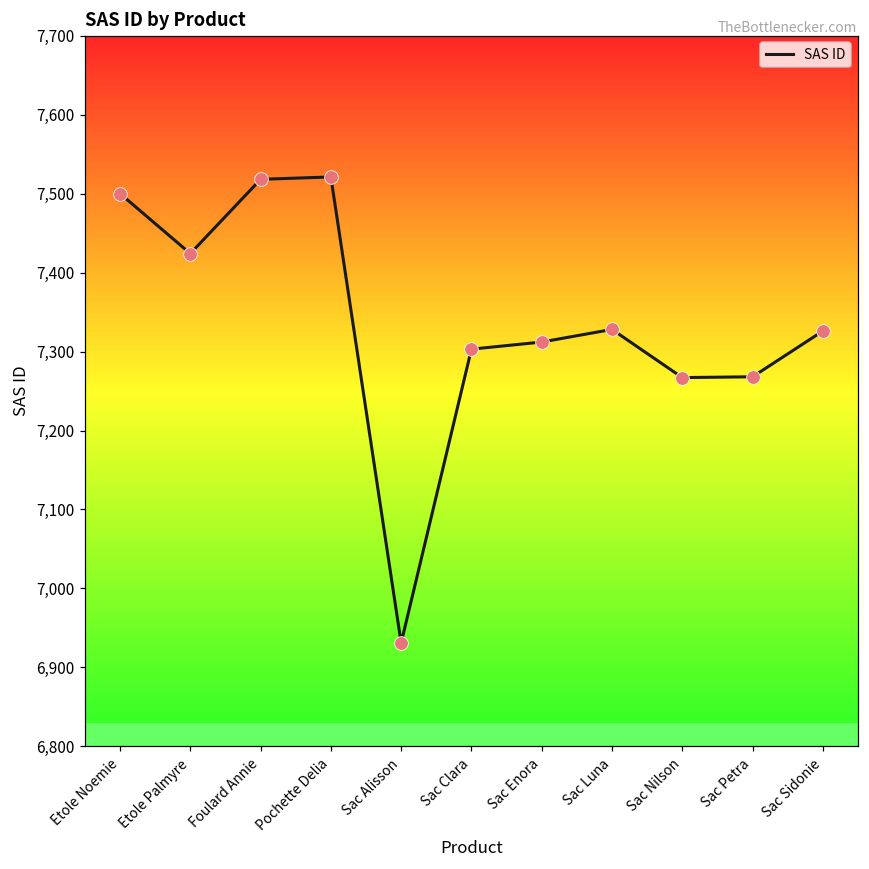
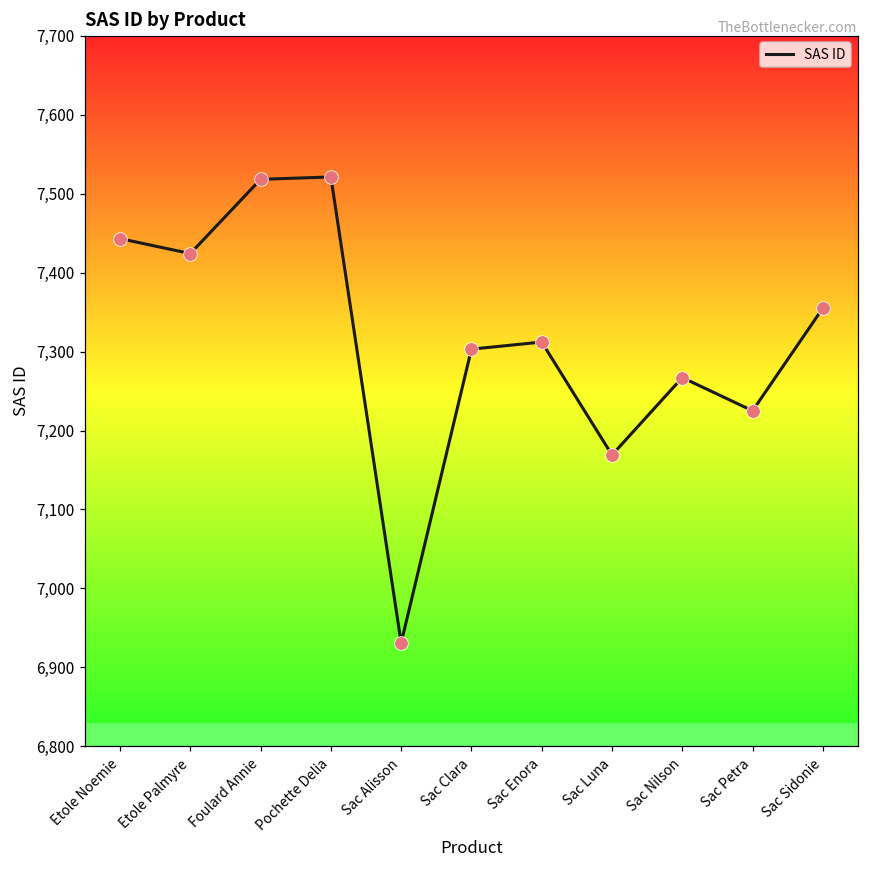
  {
-   "Etole Noemie": "7,500",
+   "Etole Noemie": "7,440",
    "Etole Palmyre": "7,420",
    "Foulard Annie": "7,520",
    "Pochette Delia": "7,520",
    "Sac Alisson": "6,930",
    "Sac Clara": "7,300",
    "Sac Enora": "7,310",
-   "Sac Luna": "7,330",
+   "Sac Luna": "7,170",
    "Sac Nilson": "7,270",
-   "Sac Petra": "7,270",
-   "Sac Sidonie": "7,330"
+   "Sac Petra": "7,230",
+   "Sac Sidonie": "7,360"
  }
